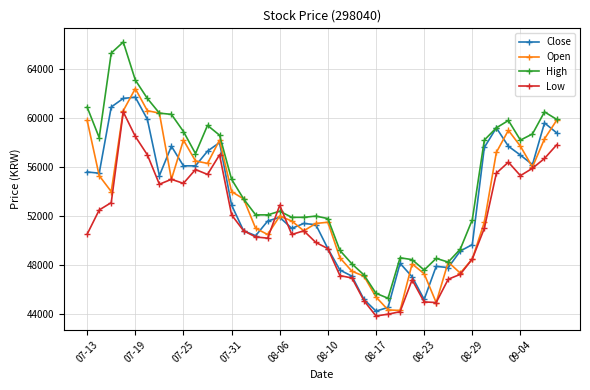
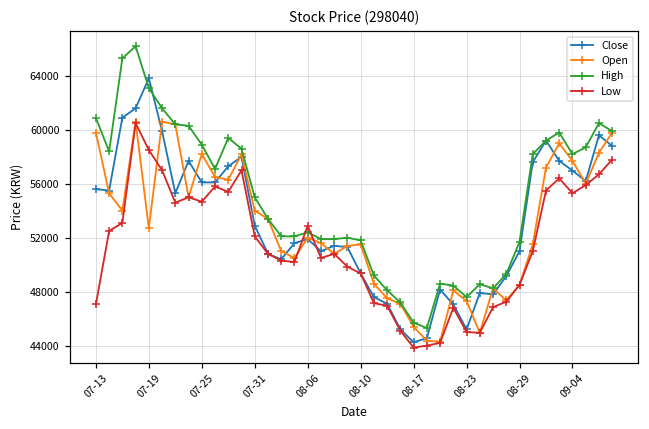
  {
    "Close": {
      "07-13": 55600,
-     "07-19": 61700,
+     "07-19": 63800,
      "07-25": 56100,
      "07-31": 52900,
      "08-17": 44300,
-     "08-29": 49700,
+     "08-29": 51000,
      "09-04": 57000
    },
    "Open": {
      "07-13": 59800,
-     "07-19": 62400,
+     "07-19": 52700,
      "07-25": 58200,
      "07-31": 54000,
      "08-10": 51500,
      "08-17": 45400,
      "08-23": 47300,
      "09-04": 57700
    },
    "High": {
      "07-13": 60900,
      "07-19": 63100,
      "07-25": 58900,
      "07-31": 55000,
      "08-06": 52400,
      "08-10": 51800,
      "08-17": 45700,
      "08-23": 47600,
      "08-29": 51700,
      "09-04": 58200
    },
    "Low": {
-     "07-13": 50500,
+     "07-13": 47100,
      "07-19": 58500,
      "07-25": 54700,
      "07-31": 52100,
      "08-06": 52900,
      "08-17": 43900,
      "09-04": 55300
    }
  }
